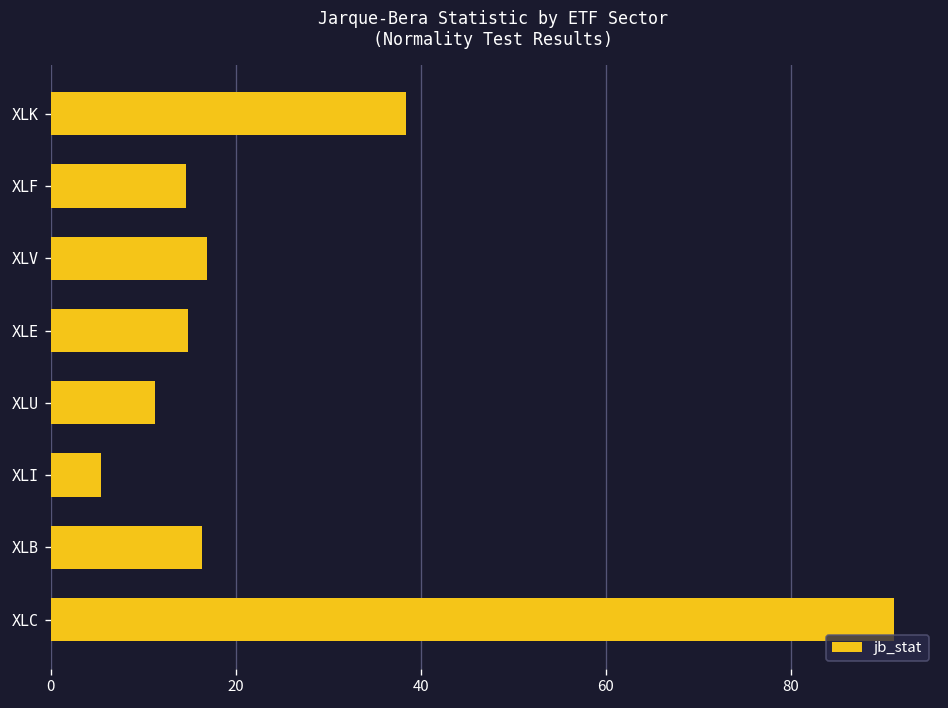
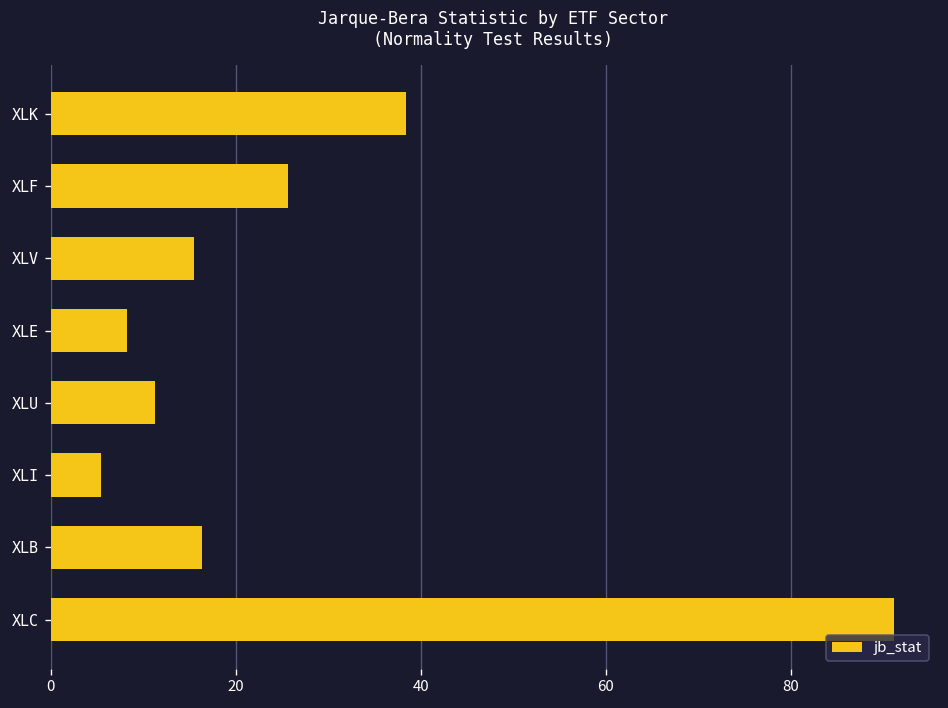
  {
    "XLK": 38,
-   "XLF": 15,
-   "XLV": 17,
-   "XLE": 15,
+   "XLF": 26,
+   "XLV": 15,
+   "XLE": 8,
    "XLU": 11,
    "XLI": 5,
    "XLB": 16,
    "XLC": 91
  }
